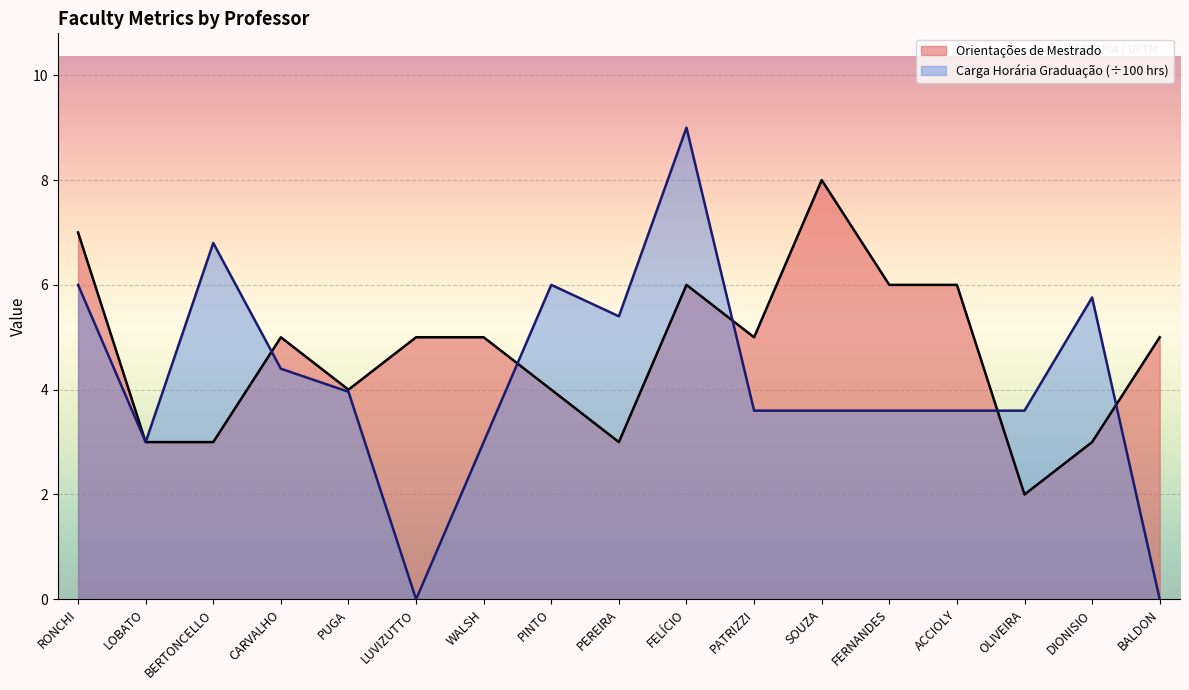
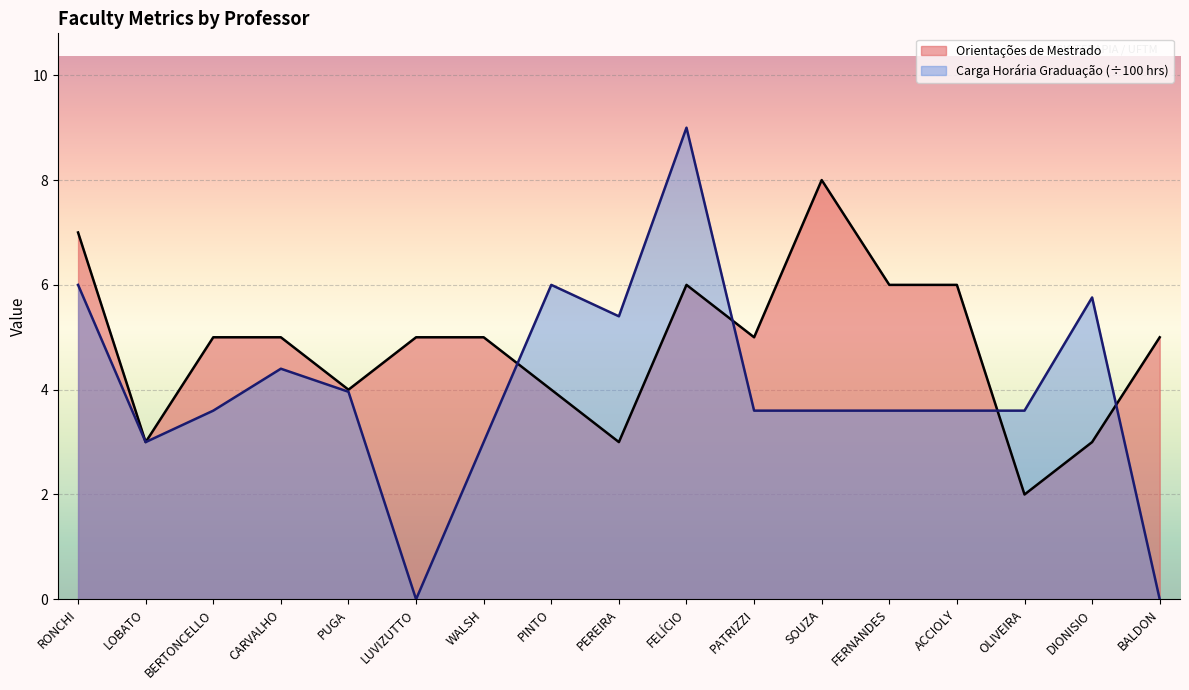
  {
    "Orientações de Mestrado": {
      "RONCHI": 7,
-     "BERTONCELLO": 3,
+     "BERTONCELLO": 5,
      "CARVALHO": 5,
      "LUVIZUTTO": 5,
      "WALSH": 5,
      "PINTO": 4,
      "PEREIRA": 3,
      "FELÍCIO": 6,
      "PATRIZZI": 5,
      "SOUZA": 8,
      "FERNANDES": 6,
      "ACCIOLY": 6,
      "OLIVEIRA": 2,
      "DIONISIO": 3,
      "BALDON": 5
    },
    "Carga Horária Graduação (÷100 hrs)": {
      "RONCHI": 6.0,
-     "BERTONCELLO": 6.8,
+     "BERTONCELLO": 3.6,
      "CARVALHO": 4.4,
      "LUVIZUTTO": 0.0,
      "WALSH": 3.0,
      "PINTO": 6.0,
      "PEREIRA": 5.4,
      "FELÍCIO": 9.0,
      "PATRIZZI": 3.6,
      "SOUZA": 3.6,
      "FERNANDES": 3.6,
      "ACCIOLY": 3.6,
      "OLIVEIRA": 3.6,
      "DIONISIO": 5.8,
      "BALDON": 0.0
    }
  }
